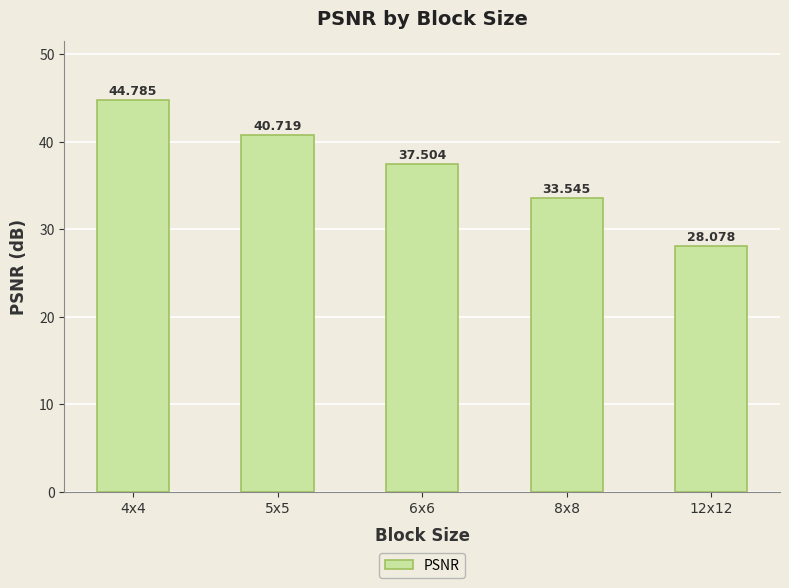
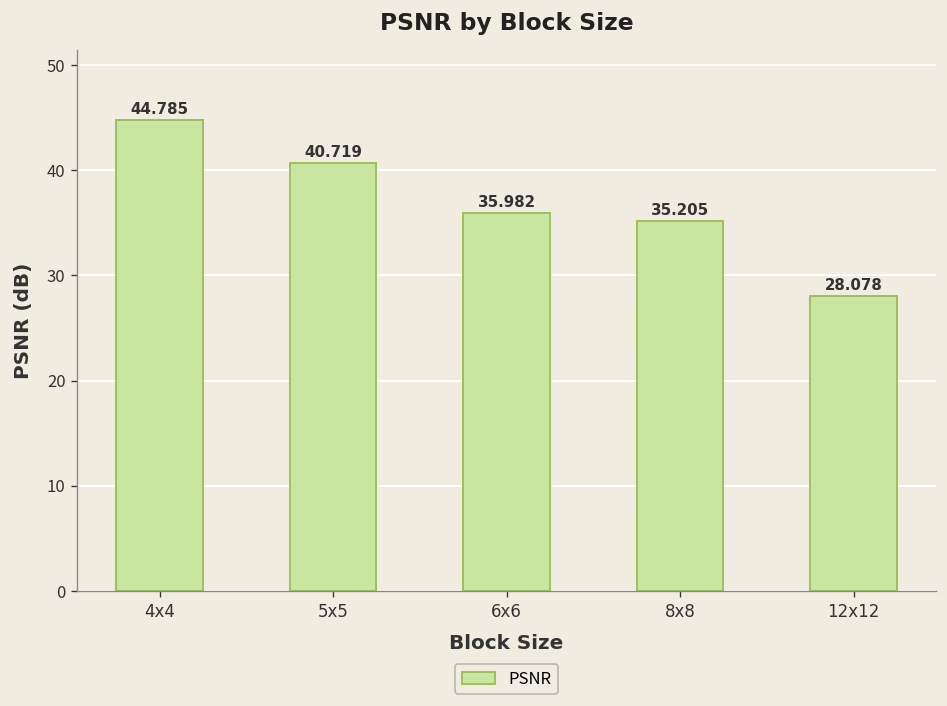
  {
    "4x4": 44.785,
    "5x5": 40.719,
-   "6x6": 37.504,
-   "8x8": 33.545,
+   "6x6": 35.982,
+   "8x8": 35.205,
    "12x12": 28.078
  }
